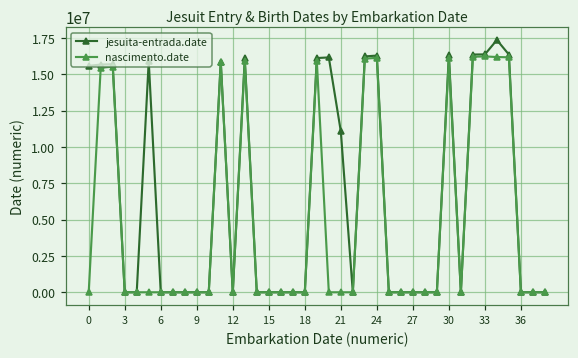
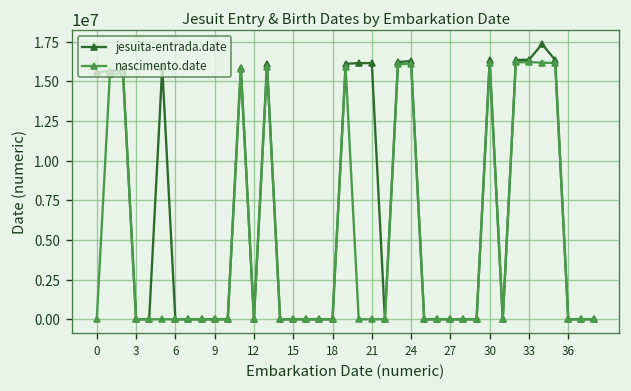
  {
    "jesuita-entrada.date": {
-     "21": 11100000,
+     "21": 16200000,
      "30": 16300000
    },
    "nascimento.date": {
      "0": 0,
      "21": 0,
      "30": 16100000
    }
  }
